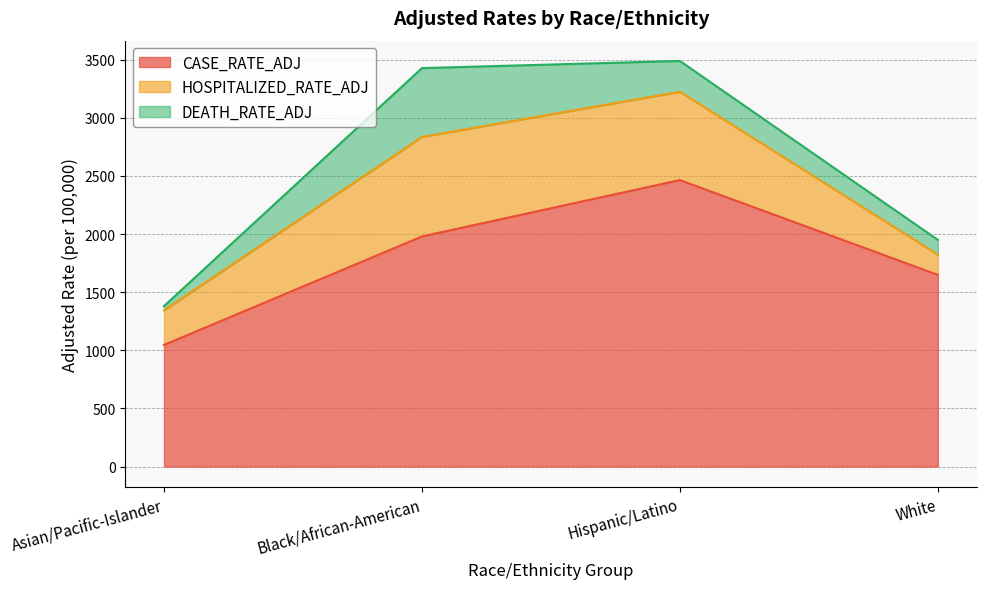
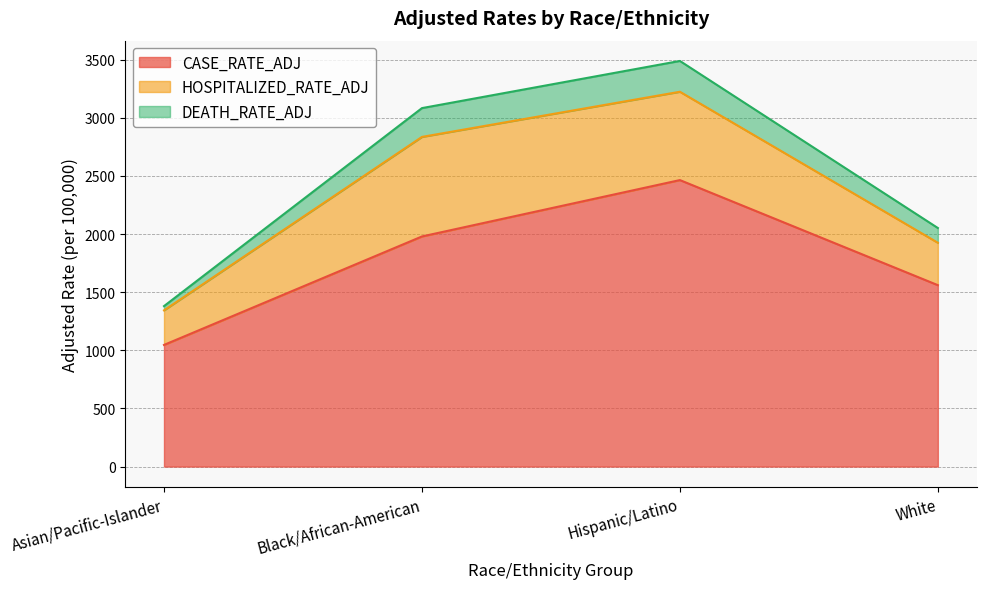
  {
    "CASE_RATE_ADJ": {
      "Asian/Pacific-Islander": 1050,
      "Black/African-American": 1980,
      "Hispanic/Latino": 2460,
-     "White": 1650
+     "White": 1560
    },
    "HOSPITALIZED_RATE_ADJ": {
      "Asian/Pacific-Islander": 300,
      "Black/African-American": 860,
      "Hispanic/Latino": 760,
-     "White": 170
+     "White": 360
    },
    "DEATH_RATE_ADJ": {
      "Asian/Pacific-Islander": 40,
-     "Black/African-American": 590,
+     "Black/African-American": 250,
      "Hispanic/Latino": 260,
      "White": 130
    }
  }
